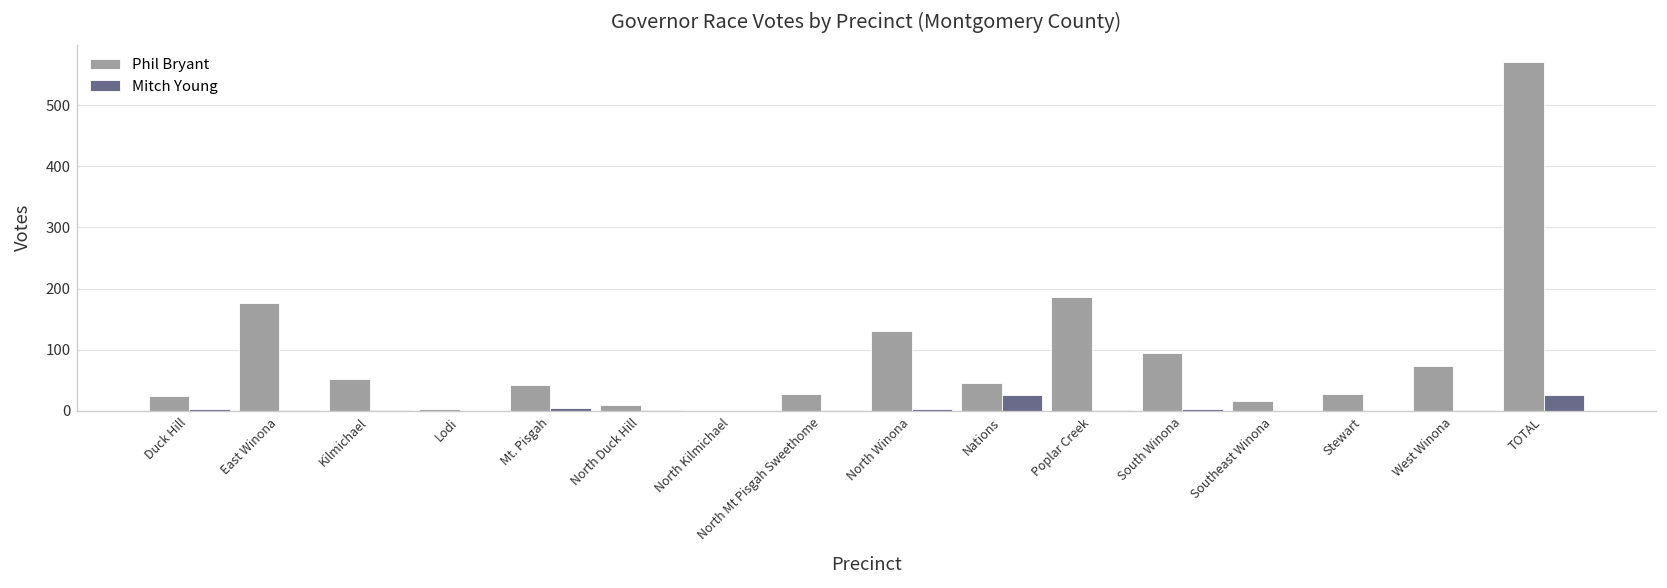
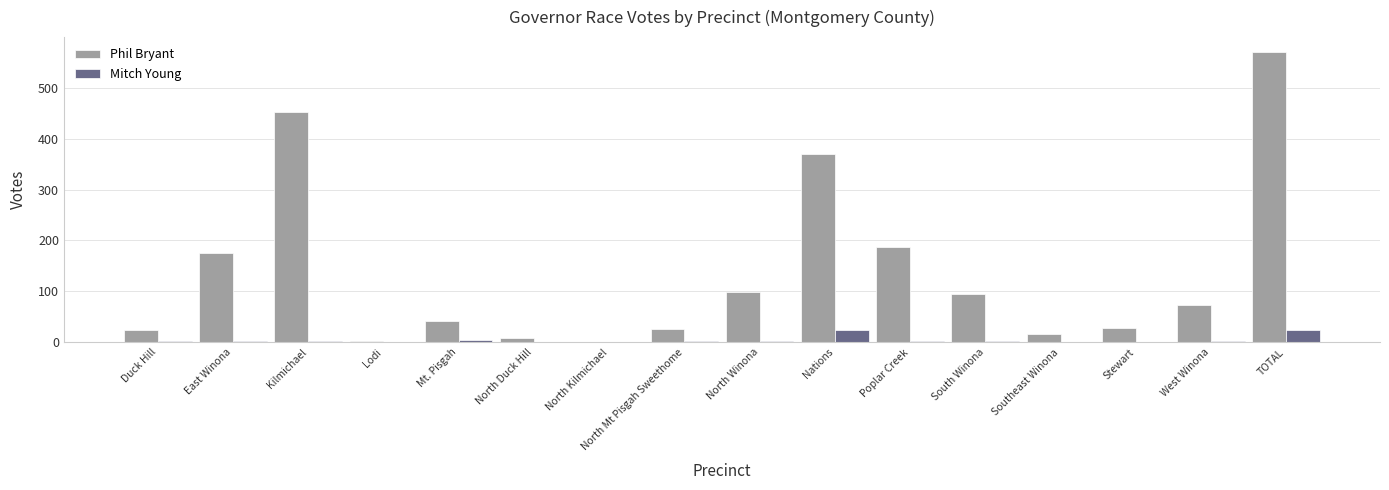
  {
    "Phil Bryant": {
      "Duck Hill": 20,
      "East Winona": 180,
-     "Kilmichael": 50,
+     "Kilmichael": 450,
      "Mt. Pisgah": 40,
      "North Duck Hill": 10,
      "North Kilmichael": 0,
      "North Mt Pisgah Sweethome": 30,
-     "North Winona": 130,
-     "Nations": 50,
+     "North Winona": 100,
+     "Nations": 370,
      "Poplar Creek": 190,
      "South Winona": 90,
      "Southeast Winona": 20,
      "Stewart": 30,
      "West Winona": 70,
      "TOTAL": 570
    },
    "Mitch Young": {
      "Lodi": 0,
      "North Kilmichael": 0,
      "Nations": 30,
      "Southeast Winona": 0,
      "Stewart": 0,
      "TOTAL": 30
    }
  }
